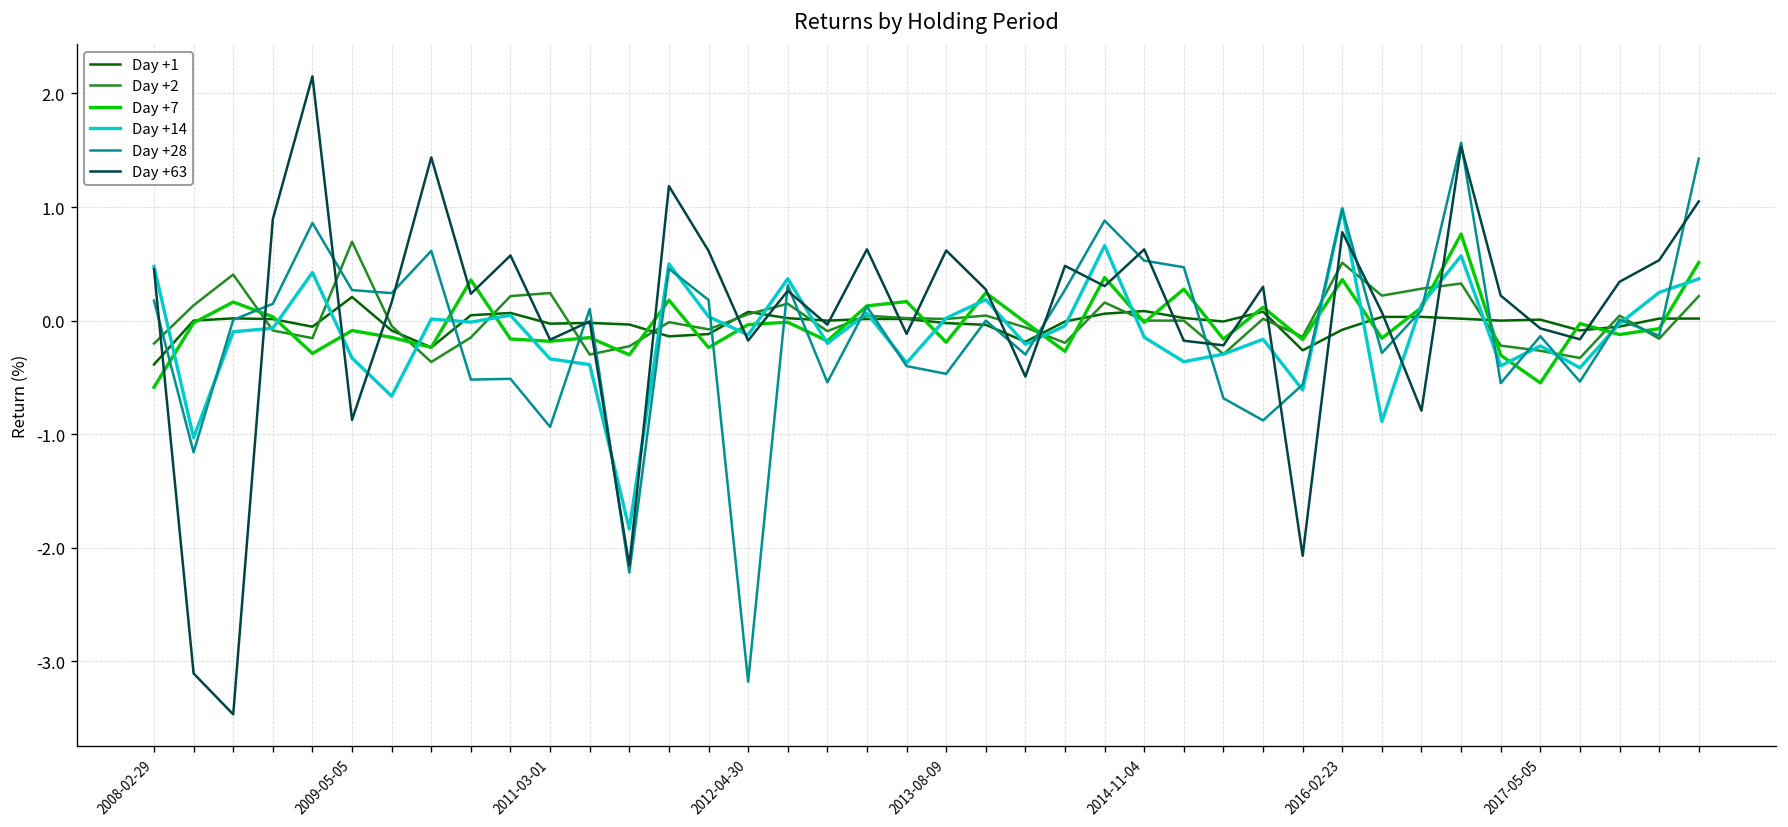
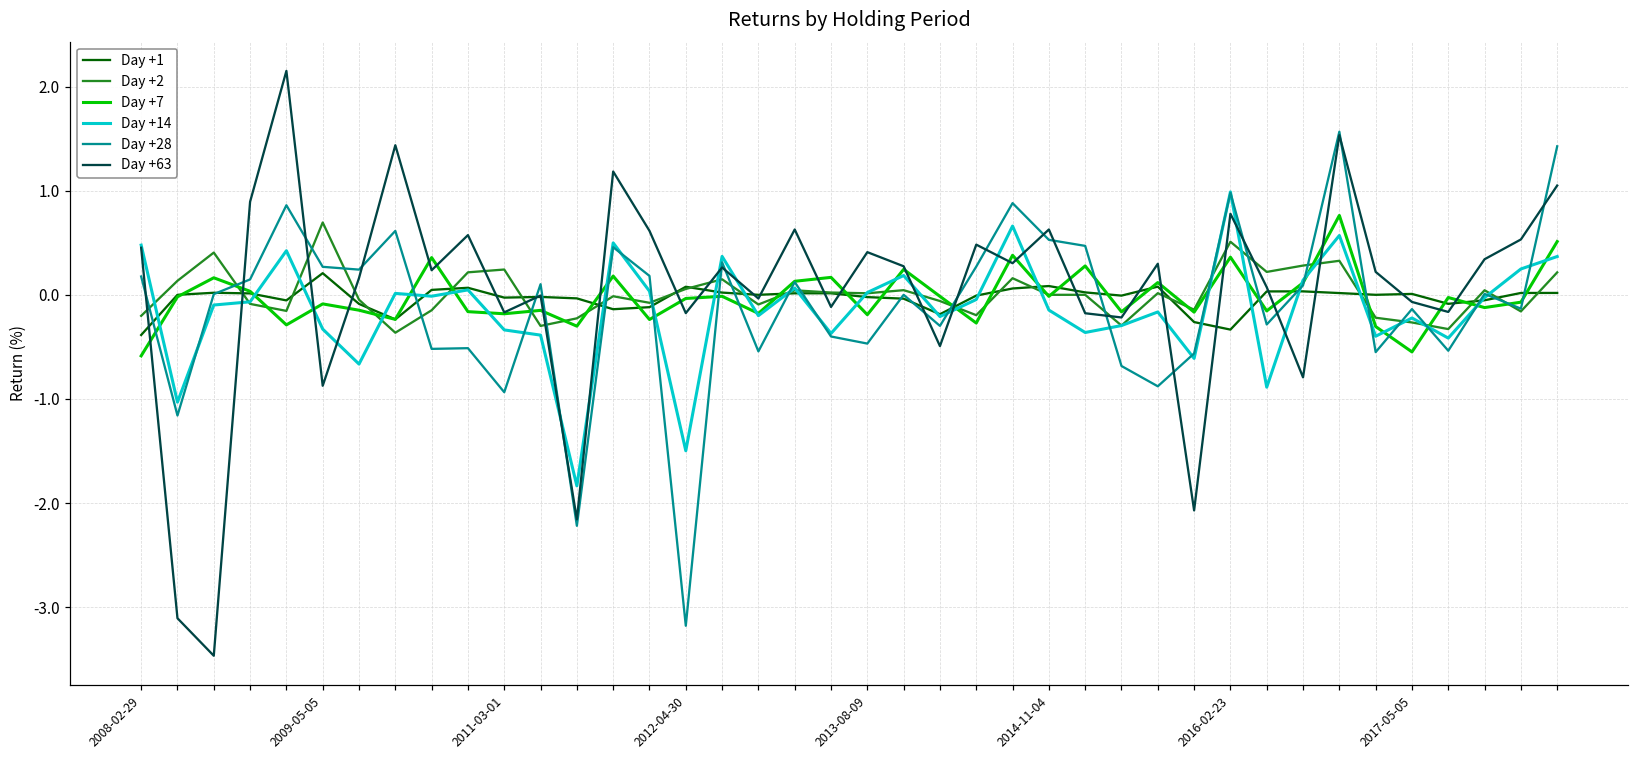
  {
    "Day +1": {
      "2008-02-29": -0.4,
      "2009-05-05": 0.2,
      "2011-03-01": 0.0,
      "2013-08-09": 0.0,
      "2014-11-04": 0.1,
-     "2016-02-23": -0.1,
+     "2016-02-23": -0.3,
      "2017-05-05": 0.0
    },
    "Day +2": {
      "2008-02-29": -0.2,
      "2009-05-05": 0.7,
      "2011-03-01": 0.2,
      "2016-02-23": 0.5,
      "2017-05-05": -0.3
    },
    "Day +7": {
      "2008-02-29": -0.6,
      "2009-05-05": -0.1,
      "2012-04-30": 0.0,
      "2013-08-09": -0.2,
      "2016-02-23": 0.4,
      "2017-05-05": -0.5
    },
    "Day +14": {
      "2009-05-05": -0.3,
      "2011-03-01": -0.3,
-     "2012-04-30": -0.1,
+     "2012-04-30": -1.5,
      "2014-11-04": -0.1,
      "2017-05-05": -0.2
    },
    "Day +28": {
      "2008-02-29": 0.2,
      "2009-05-05": 0.3,
      "2011-03-01": -0.9,
      "2012-04-30": -3.2,
      "2013-08-09": -0.5,
      "2014-11-04": 0.5,
      "2017-05-05": -0.1
    },
    "Day +63": {
      "2009-05-05": -0.9,
      "2012-04-30": -0.2,
-     "2013-08-09": 0.6,
+     "2013-08-09": 0.4,
      "2014-11-04": 0.6,
      "2016-02-23": 0.8,
      "2017-05-05": -0.1
    }
  }
